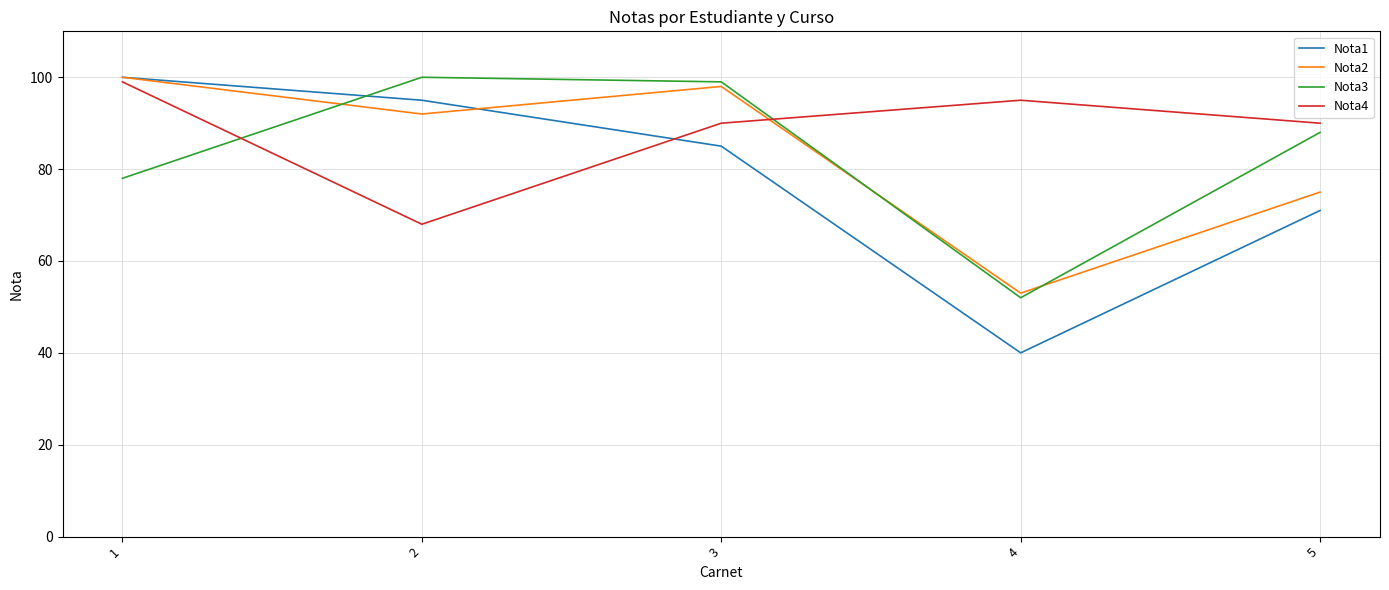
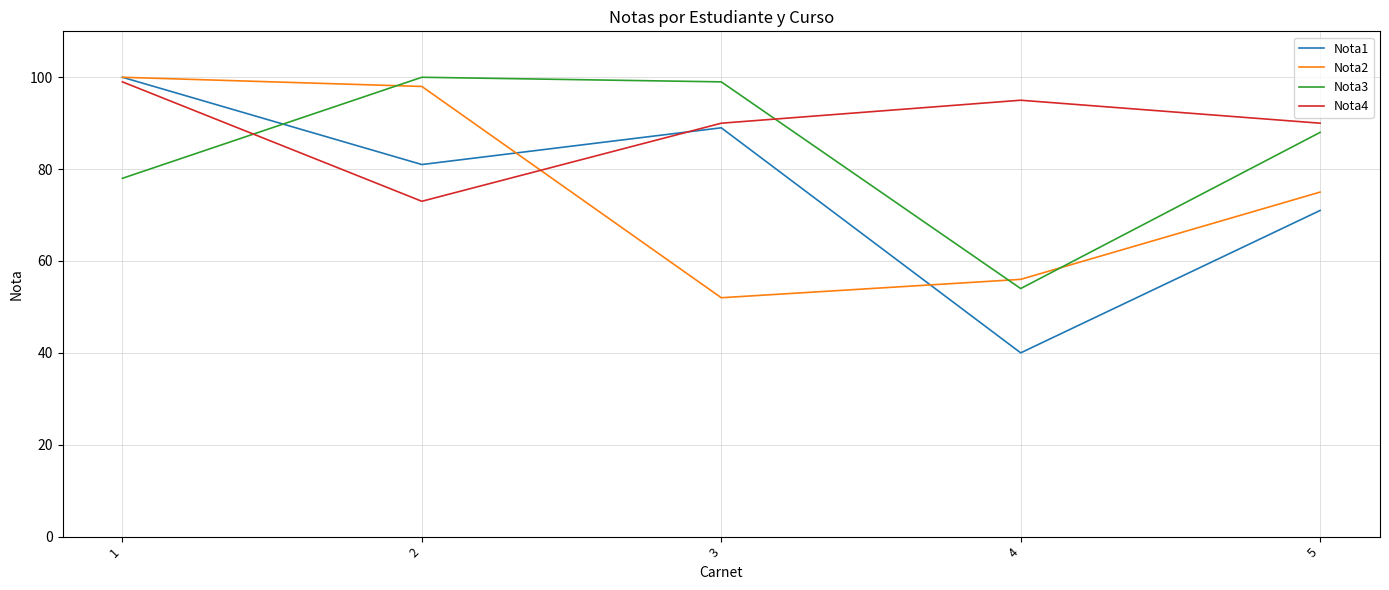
  {
    "Nota1": {
-     "2": 95,
-     "3": 85,
+     "2": 81,
+     "3": 89,
      "4": 40,
      "5": 71
    },
    "Nota2": {
-     "2": 92,
-     "3": 98,
-     "4": 53,
+     "2": 98,
+     "3": 52,
+     "4": 56,
      "5": 75
    },
    "Nota3": {
      "1": 78,
      "2": 100,
      "3": 99,
-     "4": 52,
+     "4": 54,
      "5": 88
    },
    "Nota4": {
      "1": 99,
-     "2": 68,
+     "2": 73,
      "3": 90,
      "4": 95,
      "5": 90
    }
  }
